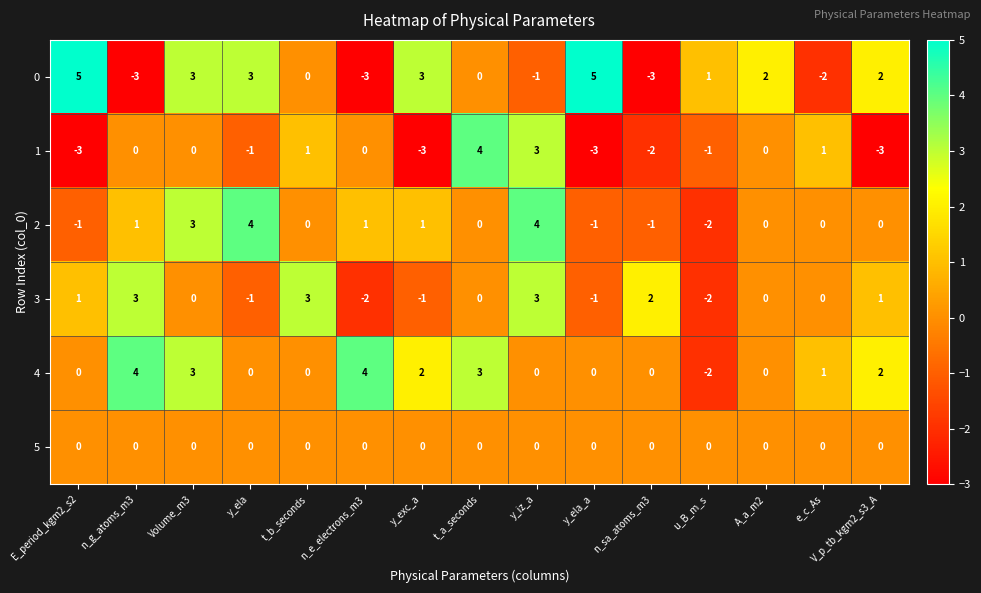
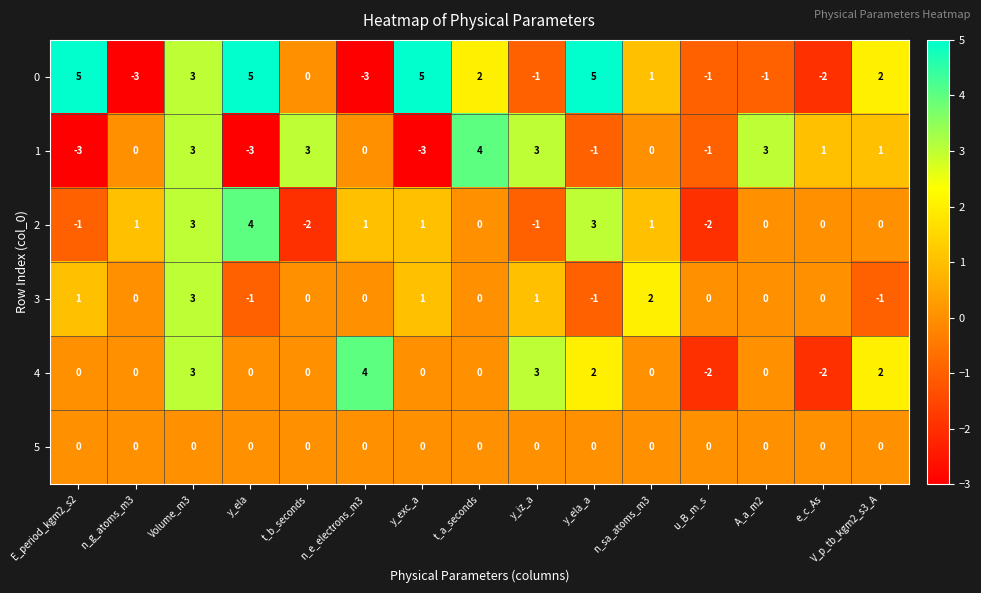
  {
    "0": {
      "E_period_kgm2_s2": 5,
      "n_g_atoms_m3": -3,
      "Volume_m3": 3,
-     "y_ela": 3,
+     "y_ela": 5,
      "t_b_seconds": 0,
      "n_e_electrons_m3": -3,
-     "y_exc_a": 3,
-     "t_a_seconds": 0,
+     "y_exc_a": 5,
+     "t_a_seconds": 2,
      "y_iz_a": -1,
      "y_ela_a": 5,
-     "n_sa_atoms_m3": -3,
-     "u_B_m_s": 1,
-     "A_a_m2": 2,
+     "n_sa_atoms_m3": 1,
+     "u_B_m_s": -1,
+     "A_a_m2": -1,
      "e_c_As": -2,
      "V_p_tb_kgm2_s3_A": 2
    },
    "1": {
      "E_period_kgm2_s2": -3,
      "n_g_atoms_m3": 0,
-     "Volume_m3": 0,
-     "y_ela": -1,
-     "t_b_seconds": 1,
+     "Volume_m3": 3,
+     "y_ela": -3,
+     "t_b_seconds": 3,
      "n_e_electrons_m3": 0,
      "y_exc_a": -3,
      "t_a_seconds": 4,
      "y_iz_a": 3,
-     "y_ela_a": -3,
-     "n_sa_atoms_m3": -2,
+     "y_ela_a": -1,
+     "n_sa_atoms_m3": 0,
      "u_B_m_s": -1,
-     "A_a_m2": 0,
+     "A_a_m2": 3,
      "e_c_As": 1,
-     "V_p_tb_kgm2_s3_A": -3
+     "V_p_tb_kgm2_s3_A": 1
    },
    "2": {
      "E_period_kgm2_s2": -1,
      "n_g_atoms_m3": 1,
      "Volume_m3": 3,
      "y_ela": 4,
-     "t_b_seconds": 0,
+     "t_b_seconds": -2,
      "n_e_electrons_m3": 1,
      "y_exc_a": 1,
      "t_a_seconds": 0,
-     "y_iz_a": 4,
-     "y_ela_a": -1,
-     "n_sa_atoms_m3": -1,
+     "y_iz_a": -1,
+     "y_ela_a": 3,
+     "n_sa_atoms_m3": 1,
      "u_B_m_s": -2,
      "A_a_m2": 0,
      "e_c_As": 0,
      "V_p_tb_kgm2_s3_A": 0
    },
    "3": {
      "E_period_kgm2_s2": 1,
-     "n_g_atoms_m3": 3,
-     "Volume_m3": 0,
+     "n_g_atoms_m3": 0,
+     "Volume_m3": 3,
      "y_ela": -1,
-     "t_b_seconds": 3,
-     "n_e_electrons_m3": -2,
-     "y_exc_a": -1,
+     "t_b_seconds": 0,
+     "n_e_electrons_m3": 0,
+     "y_exc_a": 1,
      "t_a_seconds": 0,
-     "y_iz_a": 3,
+     "y_iz_a": 1,
      "y_ela_a": -1,
      "n_sa_atoms_m3": 2,
-     "u_B_m_s": -2,
+     "u_B_m_s": 0,
      "A_a_m2": 0,
      "e_c_As": 0,
-     "V_p_tb_kgm2_s3_A": 1
+     "V_p_tb_kgm2_s3_A": -1
    },
    "4": {
      "E_period_kgm2_s2": 0,
-     "n_g_atoms_m3": 4,
+     "n_g_atoms_m3": 0,
      "Volume_m3": 3,
      "y_ela": 0,
      "t_b_seconds": 0,
      "n_e_electrons_m3": 4,
-     "y_exc_a": 2,
-     "t_a_seconds": 3,
-     "y_iz_a": 0,
-     "y_ela_a": 0,
+     "y_exc_a": 0,
+     "t_a_seconds": 0,
+     "y_iz_a": 3,
+     "y_ela_a": 2,
      "n_sa_atoms_m3": 0,
      "u_B_m_s": -2,
      "A_a_m2": 0,
-     "e_c_As": 1,
+     "e_c_As": -2,
      "V_p_tb_kgm2_s3_A": 2
    },
    "5": {
      "E_period_kgm2_s2": 0,
      "n_g_atoms_m3": 0,
      "Volume_m3": 0,
      "y_ela": 0,
      "t_b_seconds": 0,
      "n_e_electrons_m3": 0,
      "y_exc_a": 0,
      "t_a_seconds": 0,
      "y_iz_a": 0,
      "y_ela_a": 0,
      "n_sa_atoms_m3": 0,
      "u_B_m_s": 0,
      "A_a_m2": 0,
      "e_c_As": 0,
      "V_p_tb_kgm2_s3_A": 0
    }
  }
